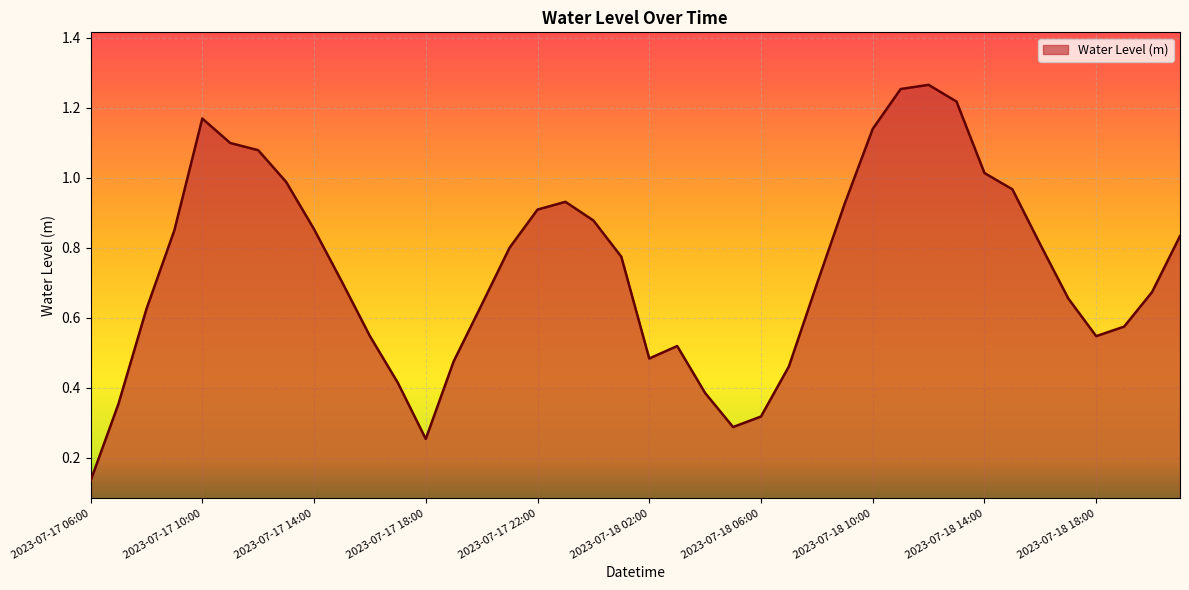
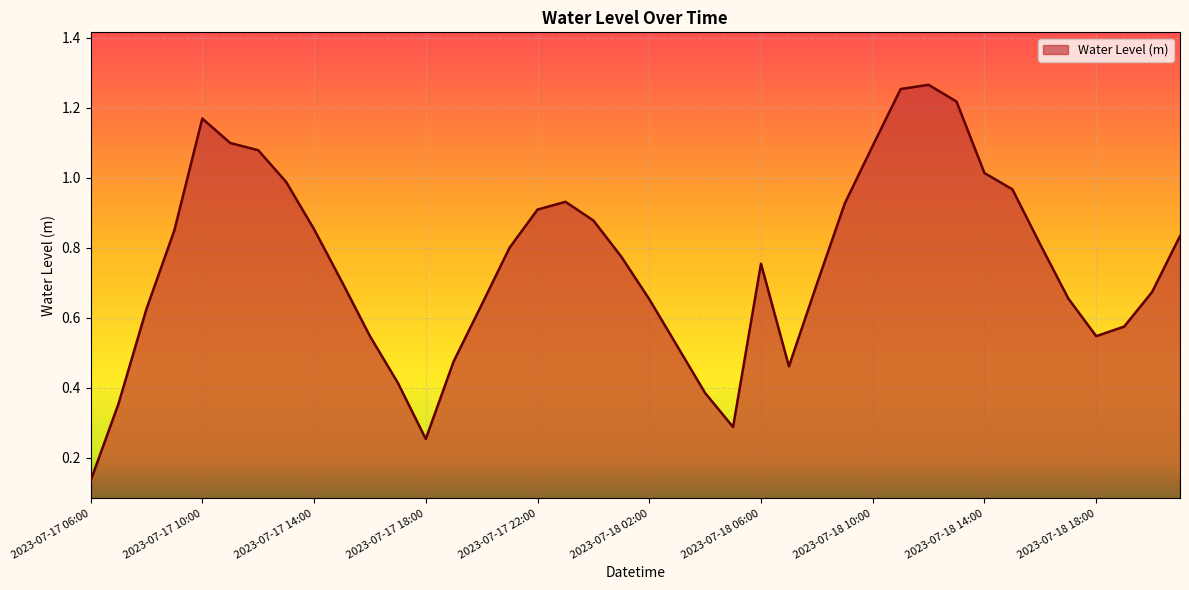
  {
    "2023-07-17 06:00": 0.13,
    "2023-07-17 10:00": 1.17,
    "2023-07-17 14:00": 0.85,
    "2023-07-17 18:00": 0.25,
    "2023-07-17 22:00": 0.91,
-   "2023-07-18 02:00": 0.48,
-   "2023-07-18 06:00": 0.32,
-   "2023-07-18 10:00": 1.14,
+   "2023-07-18 02:00": 0.65,
+   "2023-07-18 06:00": 0.75,
+   "2023-07-18 10:00": 1.09,
    "2023-07-18 14:00": 1.01,
    "2023-07-18 18:00": 0.55
  }
